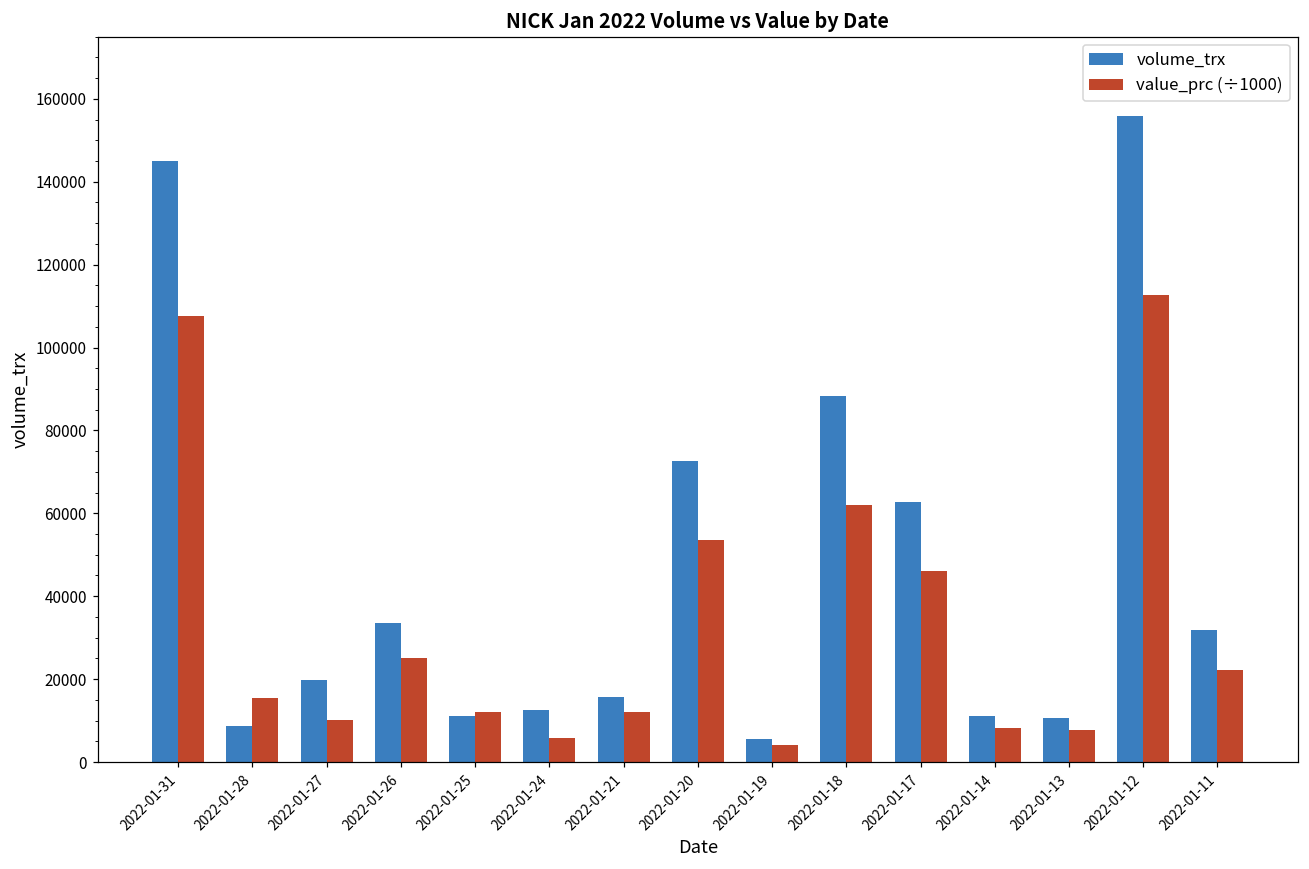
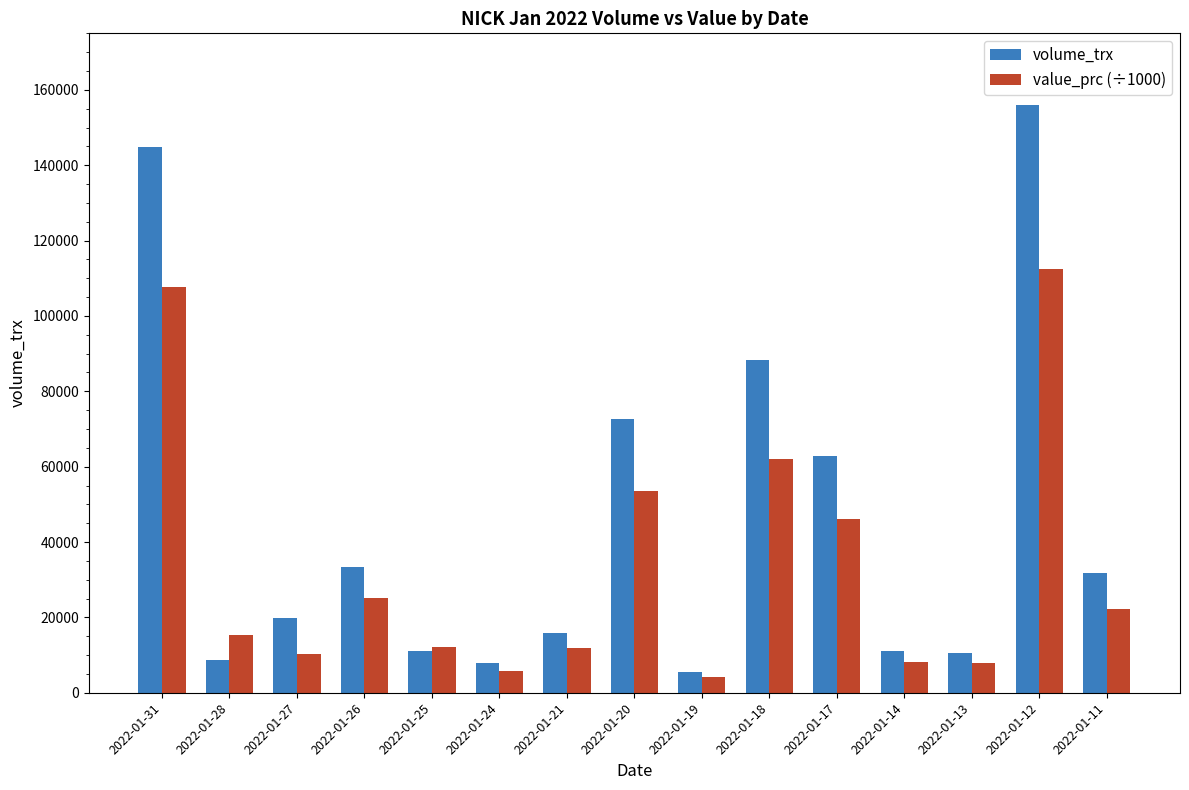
  {
    "volume_trx": {
      "2022-01-31": 145000,
      "2022-01-28": 9000,
      "2022-01-27": 20000,
      "2022-01-26": 34000,
      "2022-01-25": 11000,
-     "2022-01-24": 12000,
+     "2022-01-24": 8000,
      "2022-01-21": 16000,
      "2022-01-20": 73000,
      "2022-01-19": 6000,
      "2022-01-18": 88000,
      "2022-01-17": 63000,
      "2022-01-14": 11000,
      "2022-01-13": 11000,
      "2022-01-12": 156000,
      "2022-01-11": 32000
    },
    "value_prc (÷1000)": {
      "2022-01-31": 108000,
      "2022-01-28": 15000,
      "2022-01-27": 10000,
      "2022-01-26": 25000,
      "2022-01-25": 12000,
      "2022-01-24": 6000,
      "2022-01-21": 12000,
      "2022-01-20": 54000,
      "2022-01-19": 4000,
      "2022-01-18": 62000,
      "2022-01-17": 46000,
      "2022-01-14": 8000,
      "2022-01-13": 8000,
      "2022-01-12": 113000,
      "2022-01-11": 22000
    }
  }
